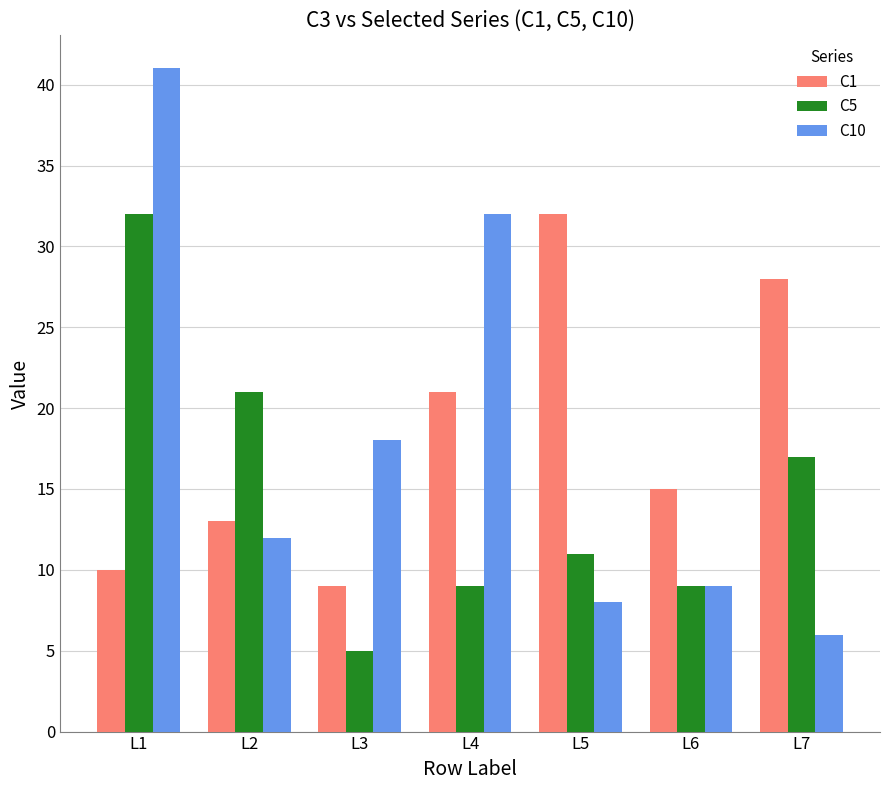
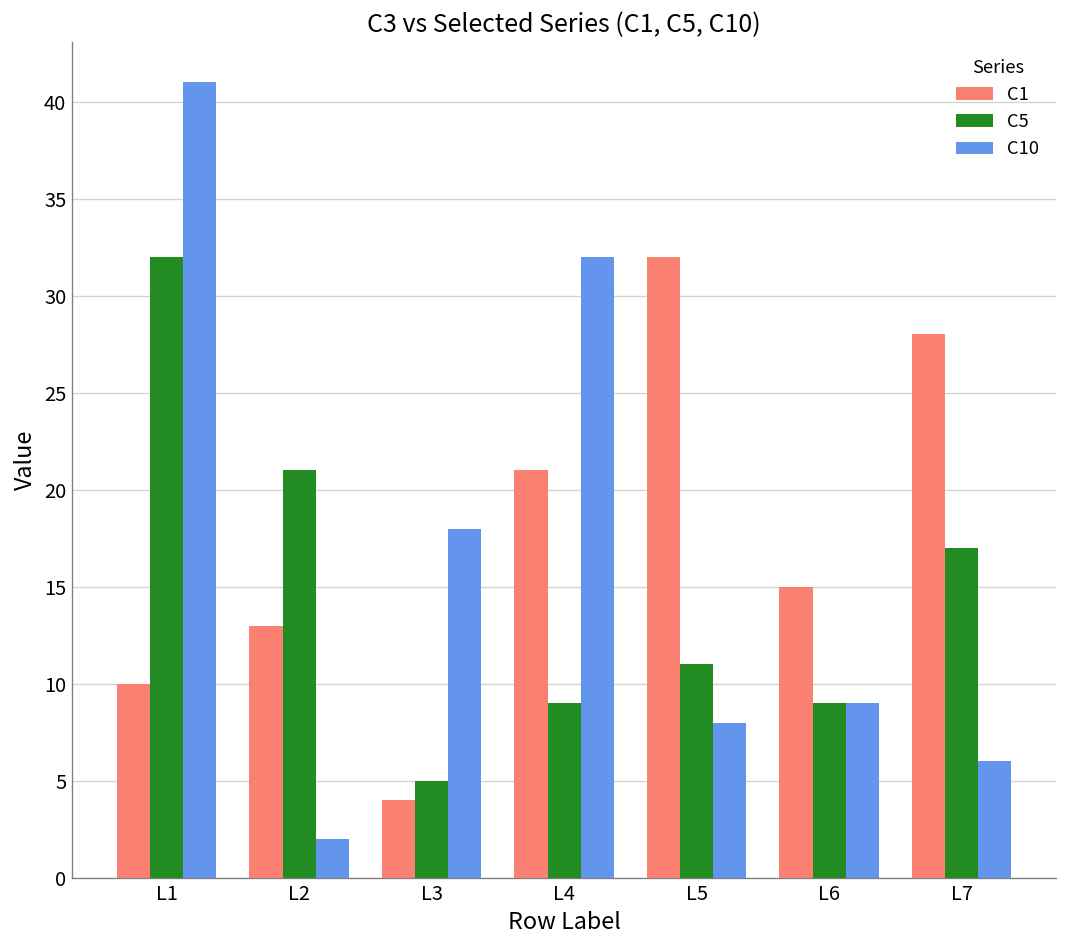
  {
    "C1": {
      "L1": 10,
      "L2": 13,
-     "L3": 9,
+     "L3": 4,
      "L4": 21,
      "L5": 32,
      "L6": 15,
      "L7": 28
    },
    "C5": {
      "L1": 32,
      "L2": 21,
      "L3": 5,
      "L4": 9,
      "L5": 11,
      "L6": 9,
      "L7": 17
    },
    "C10": {
      "L1": 41,
-     "L2": 12,
+     "L2": 2,
      "L3": 18,
      "L4": 32,
      "L5": 8,
      "L6": 9,
      "L7": 6
    }
  }
